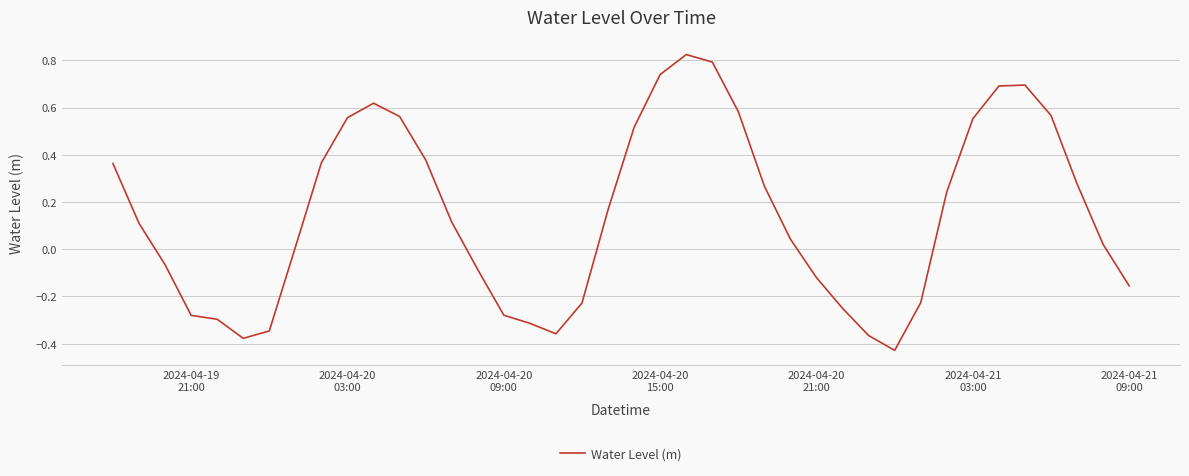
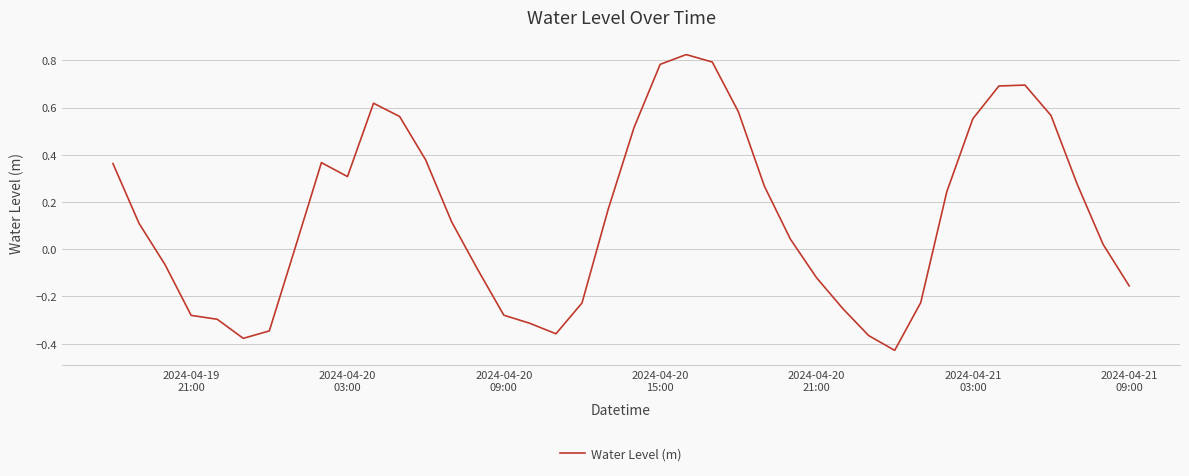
  {
    "2024-04-19 21:00": -0.28,
-   "2024-04-20 03:00": 0.56,
+   "2024-04-20 03:00": 0.31,
    "2024-04-20 09:00": -0.28,
-   "2024-04-20 15:00": 0.74,
+   "2024-04-20 15:00": 0.78,
    "2024-04-20 21:00": -0.12,
    "2024-04-21 03:00": 0.55,
    "2024-04-21 09:00": -0.16
  }
